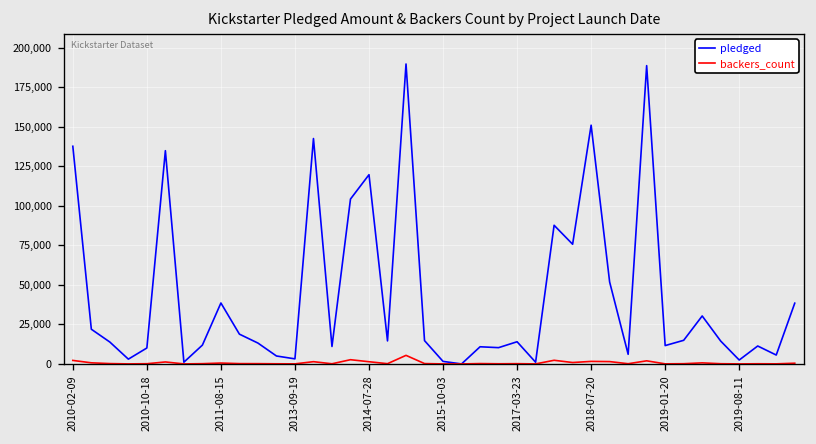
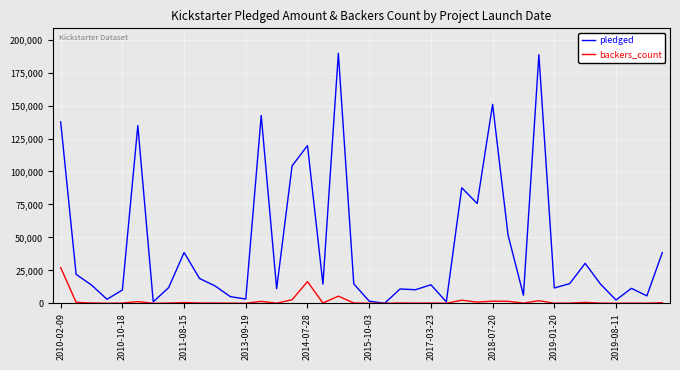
  {
    "pledged": {
      "2010-02-09": "138,000",
      "2014-07-28": "120,000",
      "2019-01-20": "12,000"
    },
    "backers_count": {
-     "2010-02-09": "2,000",
-     "2014-07-28": "1,000",
+     "2010-02-09": "27,000",
+     "2014-07-28": "16,000",
      "2019-01-20": "0"
    }
  }
